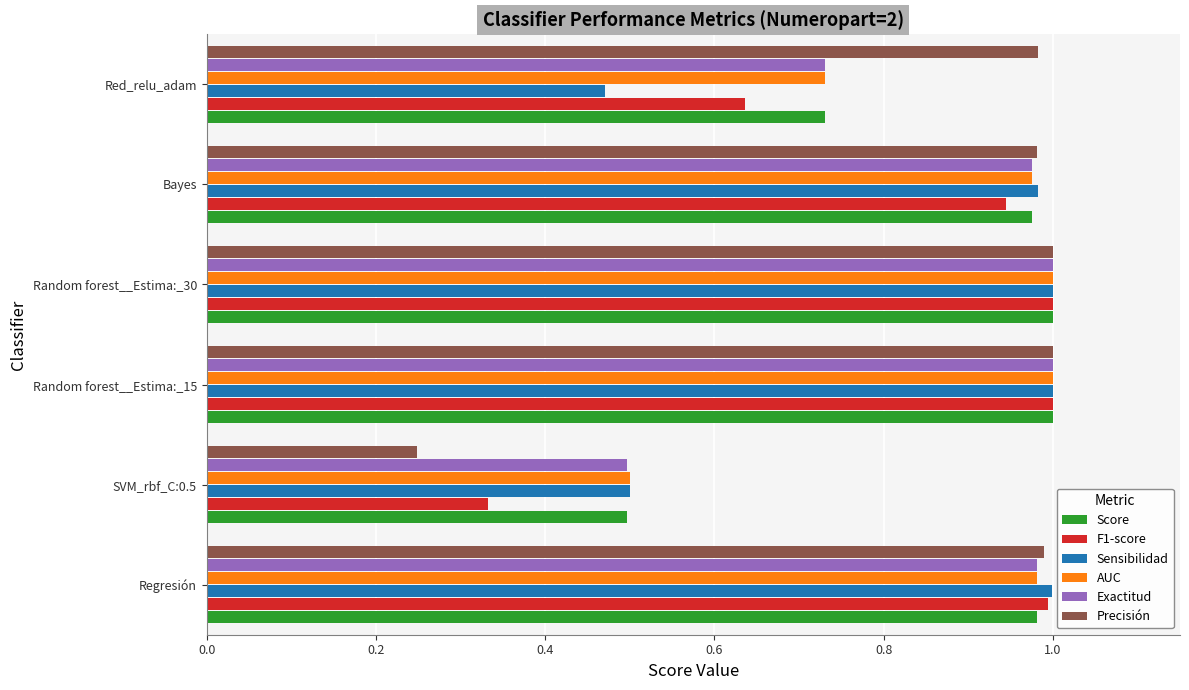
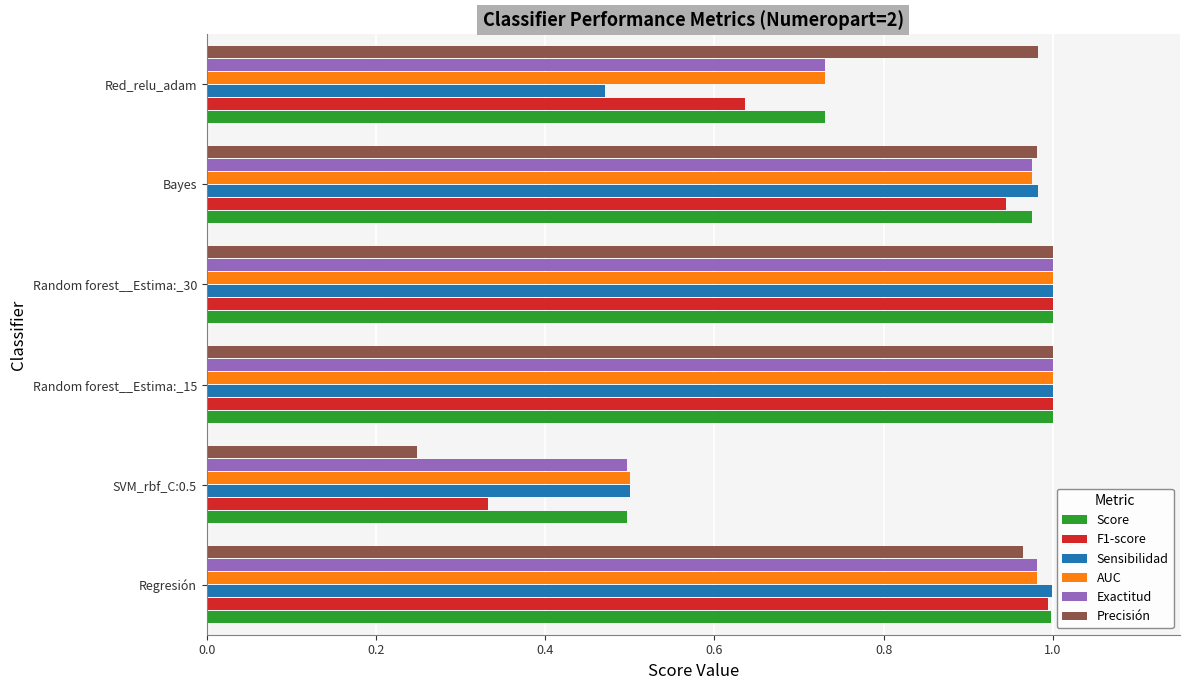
  {
    "Score": {
      "Red_relu_adam": 0.73,
      "Bayes": 0.98,
      "Random forest__Estima:_30": 1.00,
      "Random forest__Estima:_15": 1.00,
      "SVM_rbf_C:0.5": 0.50,
-     "Regresión": 0.98
+     "Regresión": 1.00
    },
    "F1-score": {
      "Red_relu_adam": 0.64,
      "Bayes": 0.94,
      "Random forest__Estima:_30": 1.00,
      "Random forest__Estima:_15": 1.00,
      "SVM_rbf_C:0.5": 0.33,
      "Regresión": 0.99
    },
    "Sensibilidad": {
      "Red_relu_adam": 0.47,
      "Bayes": 0.98,
      "Random forest__Estima:_30": 1.00,
      "Random forest__Estima:_15": 1.00,
      "SVM_rbf_C:0.5": 0.50,
      "Regresión": 1.00
    },
    "AUC": {
      "Red_relu_adam": 0.73,
      "Bayes": 0.98,
      "Random forest__Estima:_30": 1.00,
      "Random forest__Estima:_15": 1.00,
      "SVM_rbf_C:0.5": 0.50,
      "Regresión": 0.98
    },
    "Exactitud": {
      "Red_relu_adam": 0.73,
      "Bayes": 0.98,
      "Random forest__Estima:_30": 1.00,
      "Random forest__Estima:_15": 1.00,
      "SVM_rbf_C:0.5": 0.50,
      "Regresión": 0.98
    },
    "Precisión": {
      "Red_relu_adam": 0.98,
      "Bayes": 0.98,
      "Random forest__Estima:_30": 1.00,
      "Random forest__Estima:_15": 1.00,
      "SVM_rbf_C:0.5": 0.25,
-     "Regresión": 0.99
+     "Regresión": 0.96
    }
  }
